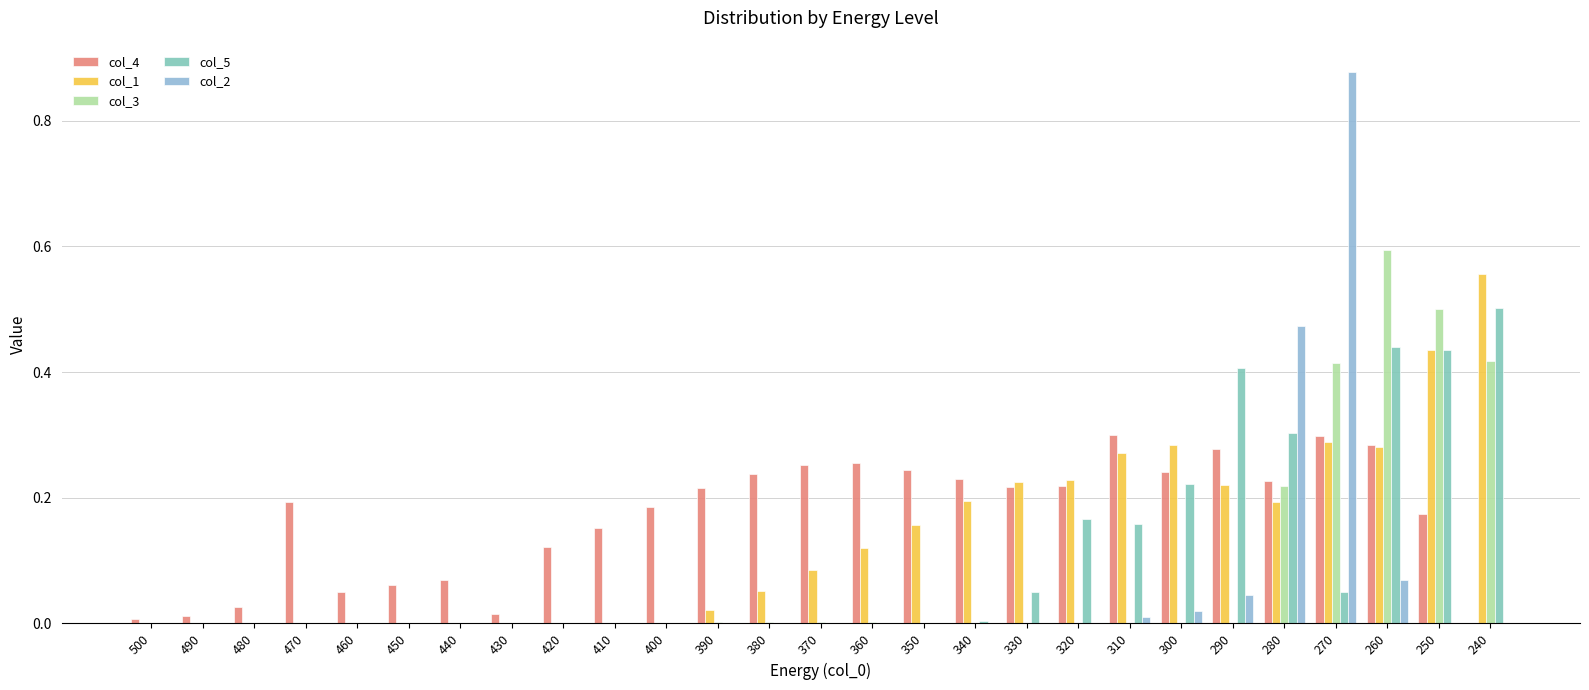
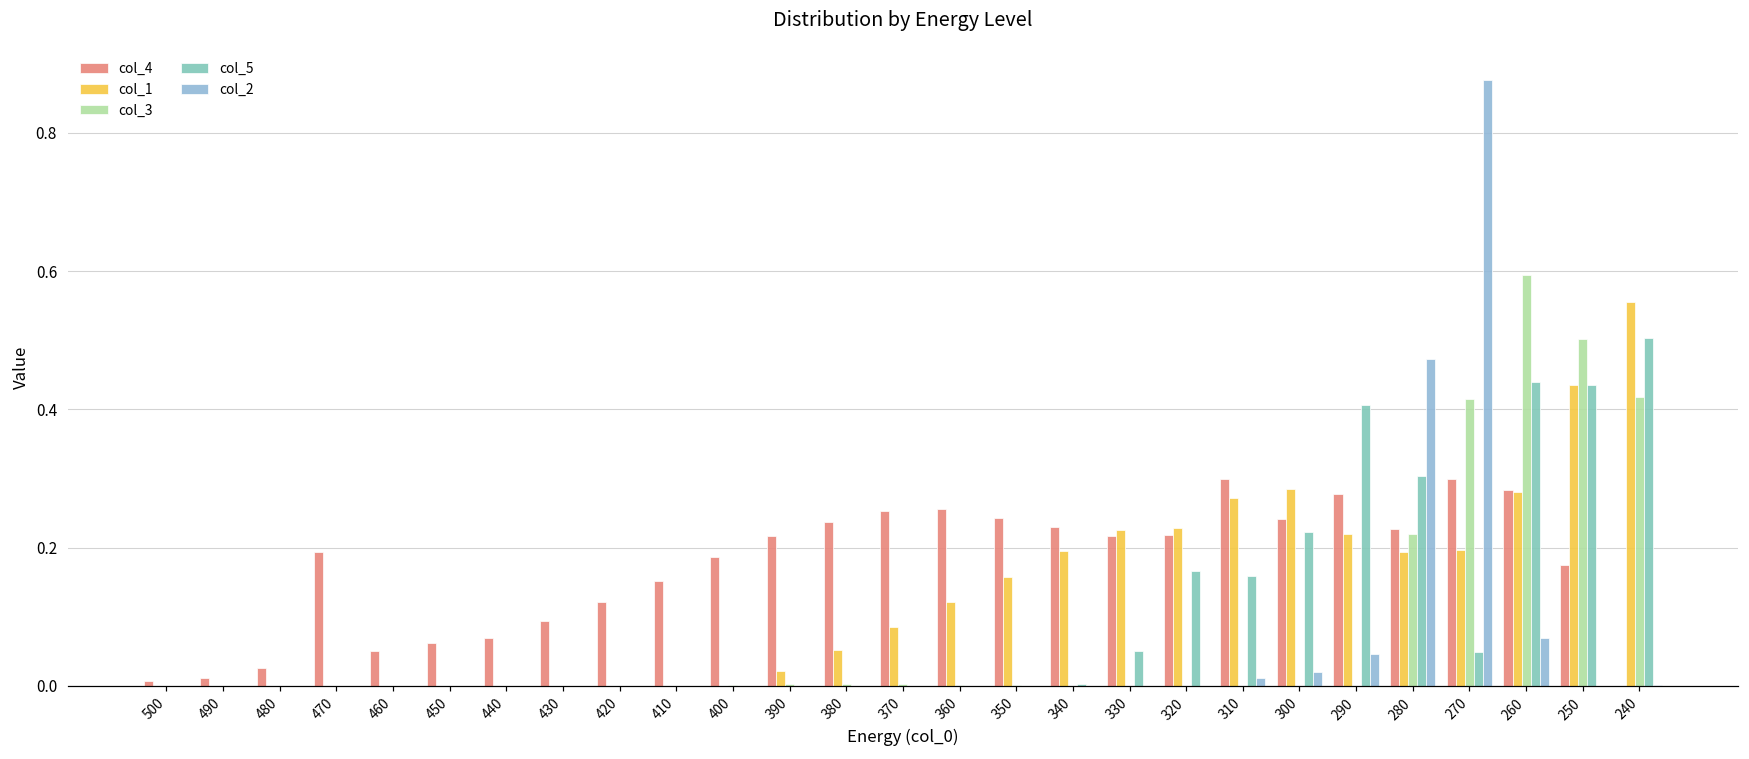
  {
    "col_4": {
      "500": 0.01,
      "490": 0.01,
      "480": 0.03,
      "470": 0.19,
      "460": 0.05,
      "450": 0.06,
      "440": 0.07,
-     "430": 0.01,
+     "430": 0.09,
      "420": 0.12,
      "410": 0.15,
      "400": 0.19,
      "390": 0.22,
      "380": 0.24,
      "370": 0.25,
      "360": 0.26,
      "350": 0.24,
      "340": 0.23,
      "330": 0.22,
      "320": 0.22,
      "310": 0.30,
      "300": 0.24,
      "290": 0.28,
      "280": 0.23,
      "270": 0.30,
      "260": 0.28,
      "250": 0.17,
      "240": 0.00
    },
    "col_1": {
      "500": 0.00,
      "490": 0.00,
      "480": 0.00,
      "470": 0.00,
      "460": 0.00,
      "450": 0.00,
      "440": 0.00,
      "430": 0.00,
      "420": 0.00,
      "410": 0.00,
      "400": 0.00,
      "390": 0.02,
      "380": 0.05,
      "370": 0.08,
      "360": 0.12,
      "350": 0.16,
      "340": 0.20,
      "330": 0.22,
      "320": 0.23,
      "310": 0.27,
      "300": 0.28,
      "290": 0.22,
      "280": 0.19,
-     "270": 0.29,
+     "270": 0.20,
      "260": 0.28,
      "250": 0.44,
      "240": 0.56
    }
  }
